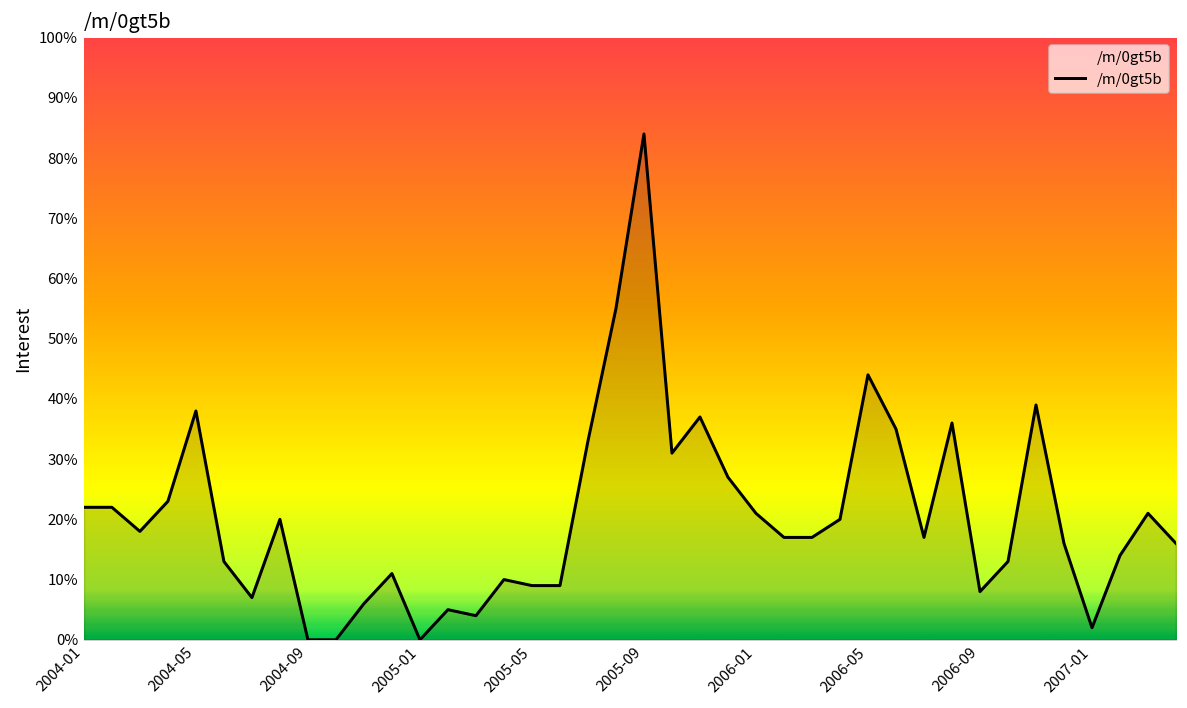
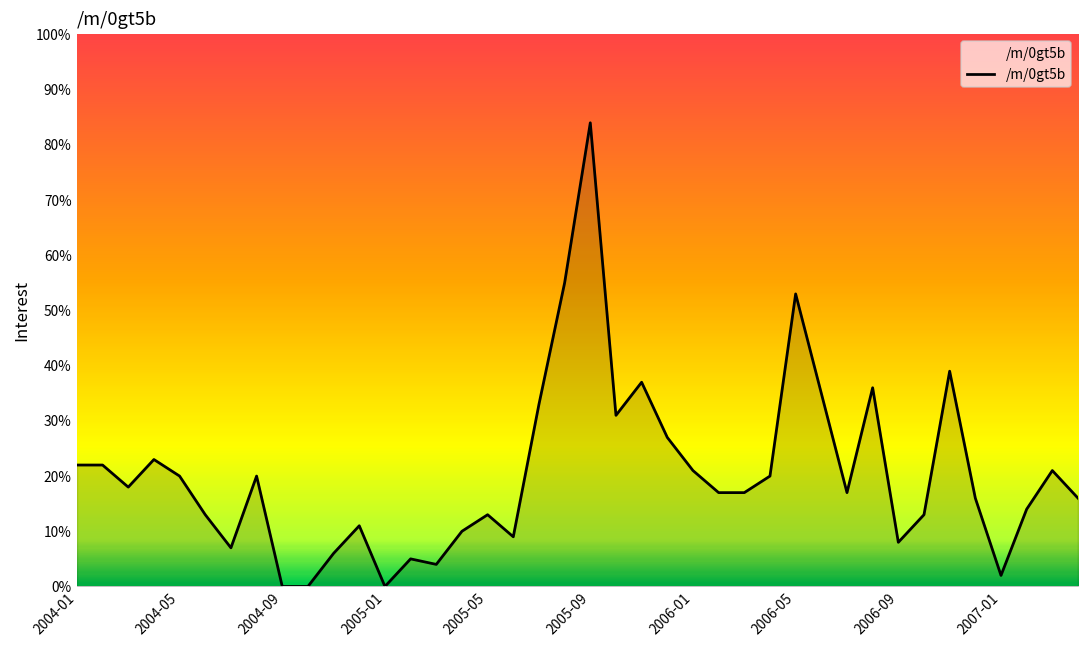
  {
    "2004-01": "22%",
-   "2004-05": "38%",
+   "2004-05": "20%",
    "2004-09": "0%",
    "2005-01": "0%",
-   "2005-05": "9%",
+   "2005-05": "13%",
    "2005-09": "84%",
    "2006-01": "21%",
-   "2006-05": "44%",
+   "2006-05": "53%",
    "2006-09": "8%",
    "2007-01": "2%"
  }
